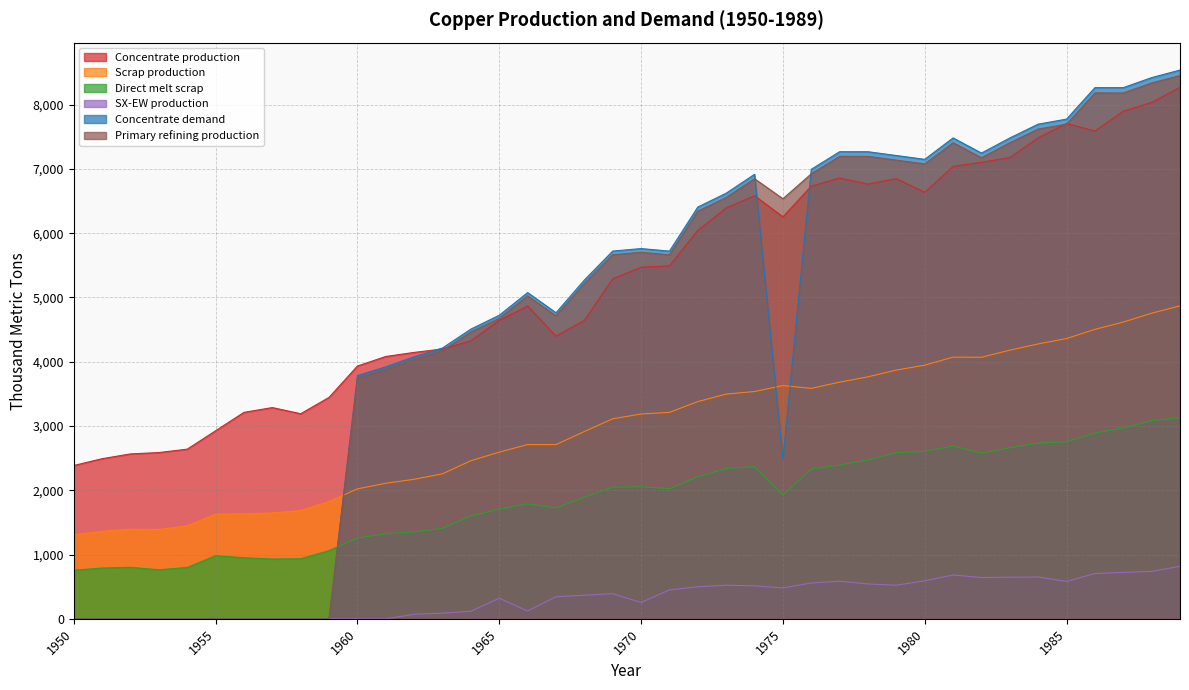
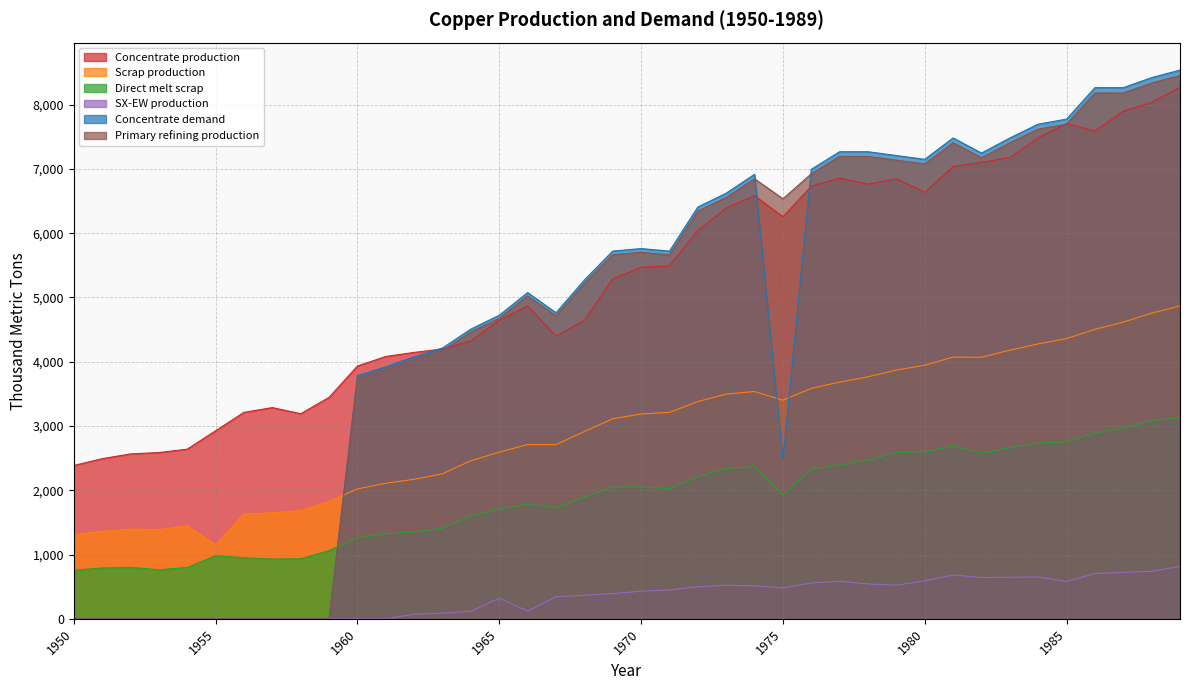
  {
    "Concentrate production": {
      "1950": "2,400",
      "1955": "2,900",
      "1960": "3,900",
      "1970": "5,500",
      "1975": "6,300",
      "1980": "6,600"
    },
    "Scrap production": {
      "1950": "1,300",
-     "1955": "1,600",
+     "1955": "1,100",
      "1960": "2,000",
      "1965": "2,600",
      "1970": "3,200",
-     "1975": "3,600",
+     "1975": "3,400",
      "1980": "3,900",
      "1985": "4,400"
    },
    "Direct melt scrap": {
      "1950": "800",
      "1955": "1,000",
      "1960": "1,300",
      "1965": "1,700",
      "1970": "2,100",
      "1975": "1,900",
      "1980": "2,600",
      "1985": "2,800"
    },
    "SX-EW production": {
      "1960": "0",
      "1965": "300",
-     "1970": "300",
+     "1970": "400",
      "1975": "500",
      "1980": "600",
      "1985": "600"
    },
    "Concentrate demand": {
      "1965": "4,700",
      "1970": "5,800",
      "1975": "2,500",
      "1980": "7,100",
      "1985": "7,800"
    },
    "Primary refining production": {
      "1970": "5,700",
      "1975": "6,500",
      "1980": "7,100"
    }
  }
